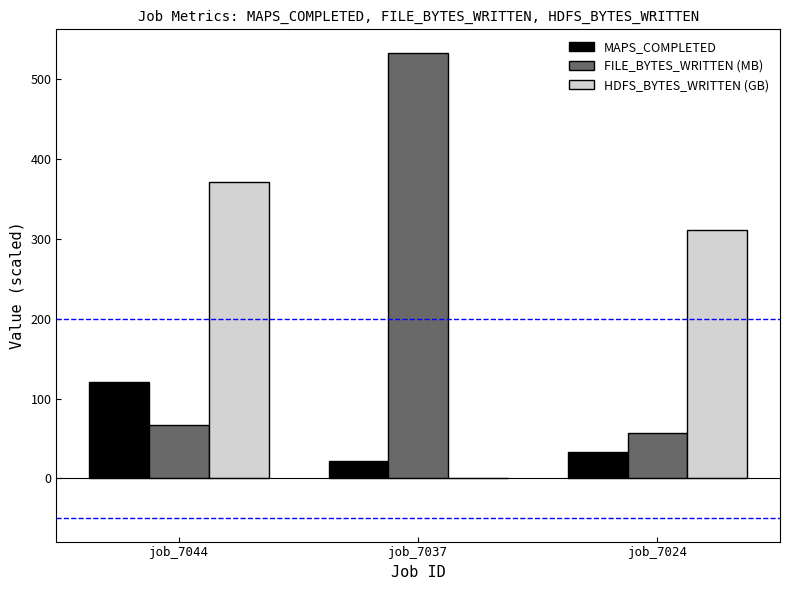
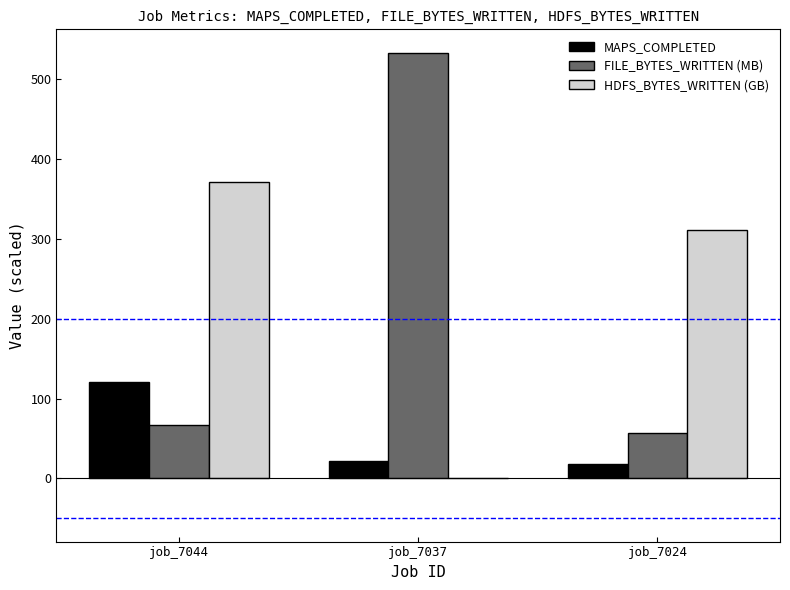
  {
    "MAPS_COMPLETED": {
      "job_7044": 120,
      "job_7037": 20,
-     "job_7024": 30
+     "job_7024": 20
    },
    "FILE_BYTES_WRITTEN (MB)": {
      "job_7044": 70,
      "job_7037": 530,
      "job_7024": 60
    },
    "HDFS_BYTES_WRITTEN (GB)": {
      "job_7044": 370,
      "job_7024": 310
    }
  }
